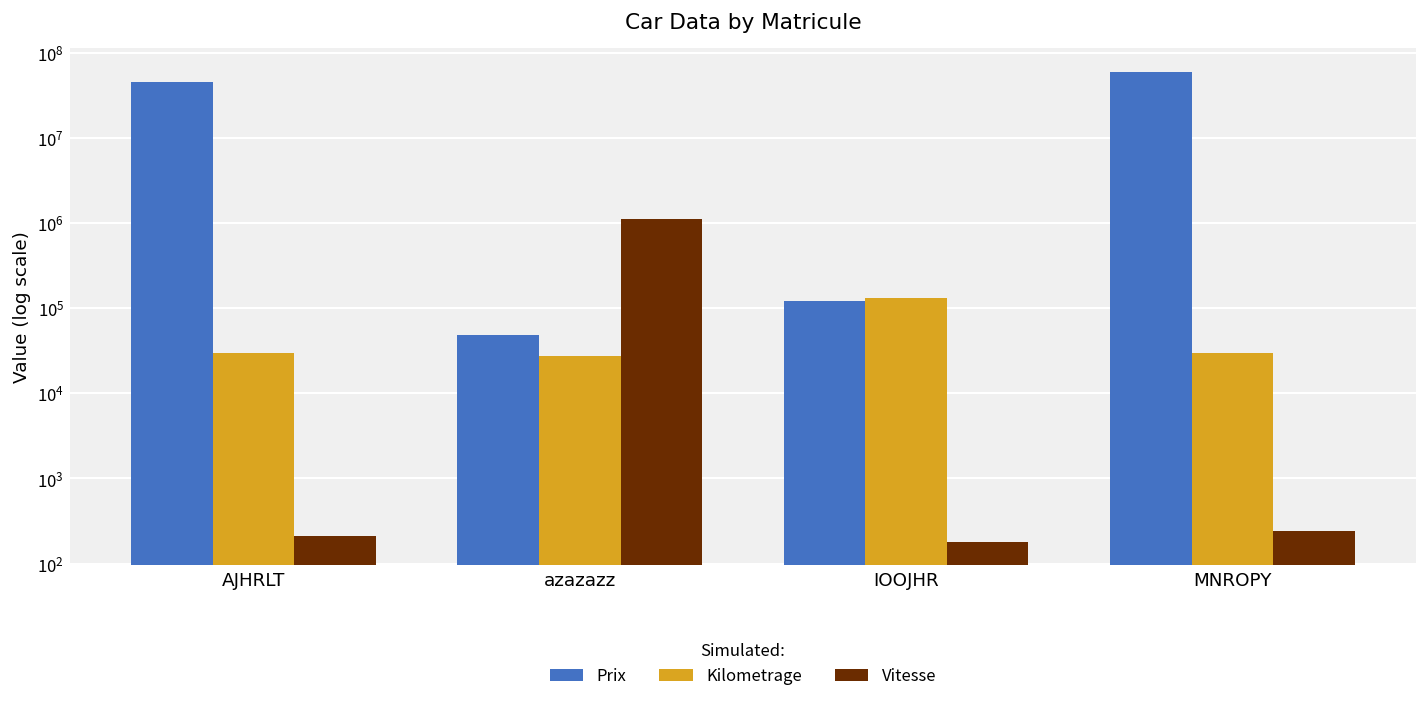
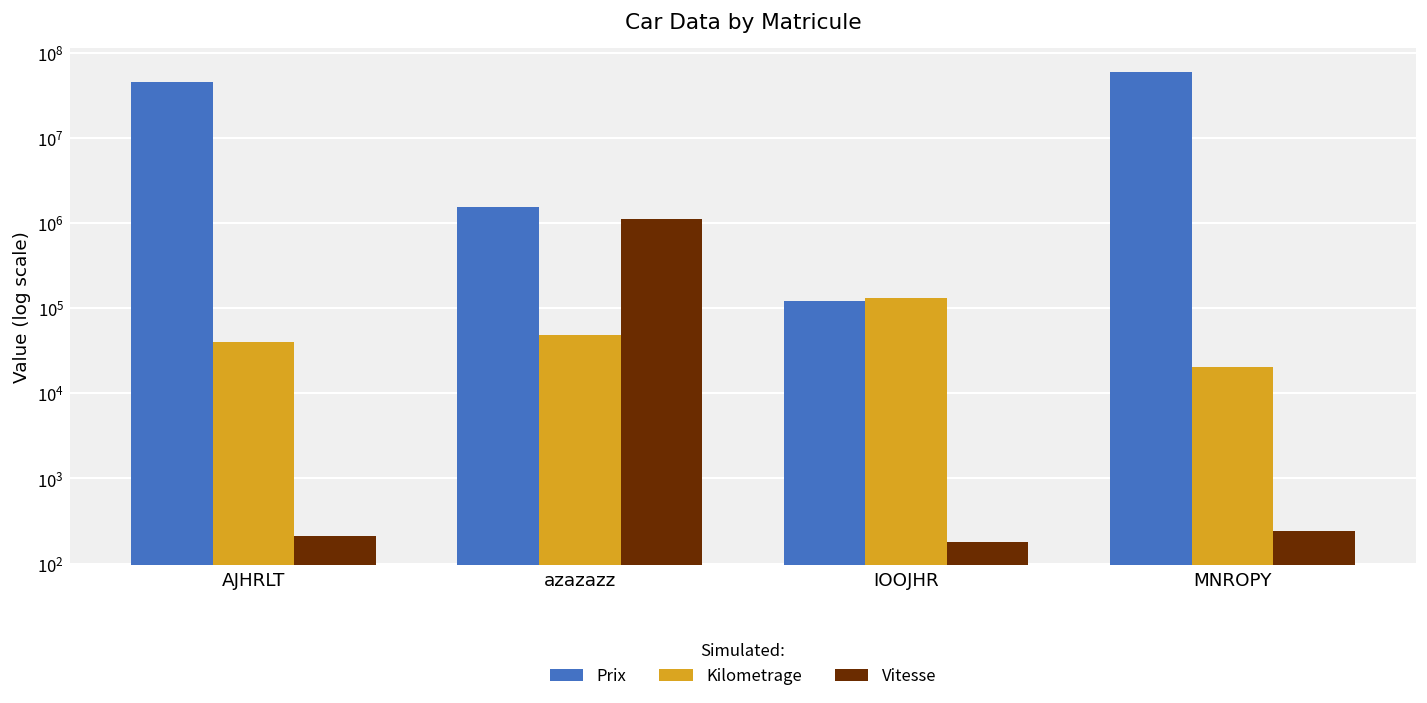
  {
    "Prix": {
      "AJHRLT": 50000000,
-     "azazazz": 50000,
+     "azazazz": 1600000,
      "IOOJHR": 120000,
      "MNROPY": 60000000
    },
    "Kilometrage": {
-     "AJHRLT": 29000,
-     "azazazz": 28000,
+     "AJHRLT": 40000,
+     "azazazz": 50000,
      "IOOJHR": 130000,
-     "MNROPY": 30000
+     "MNROPY": 20000
    },
    "Vitesse": {
      "AJHRLT": 210,
      "azazazz": 1100000,
      "IOOJHR": 180,
      "MNROPY": 240
    }
  }
